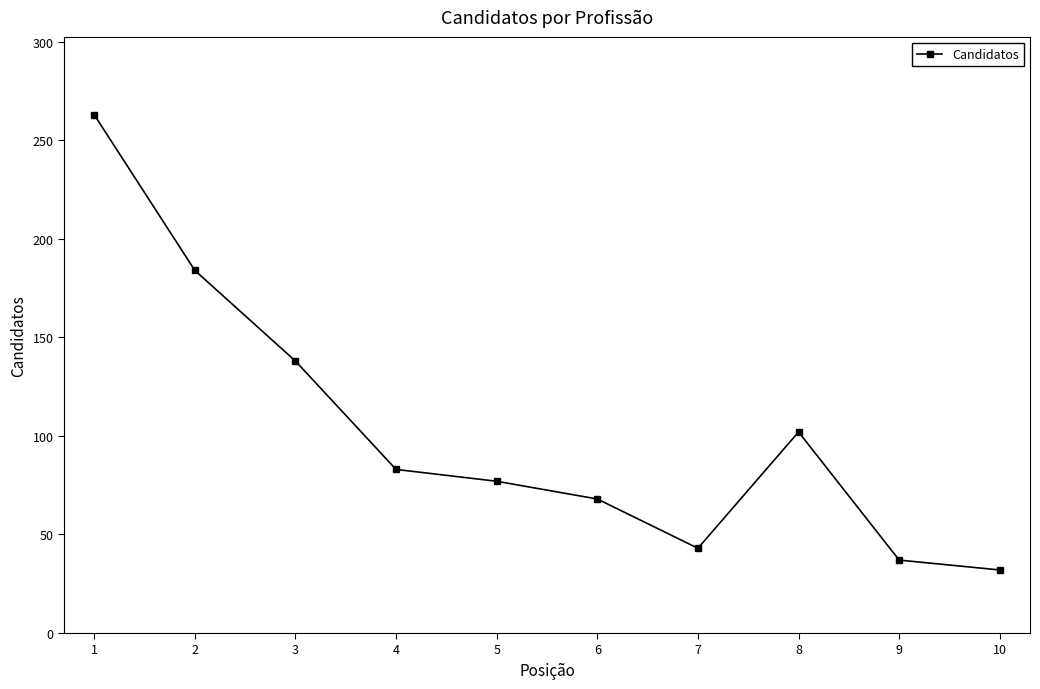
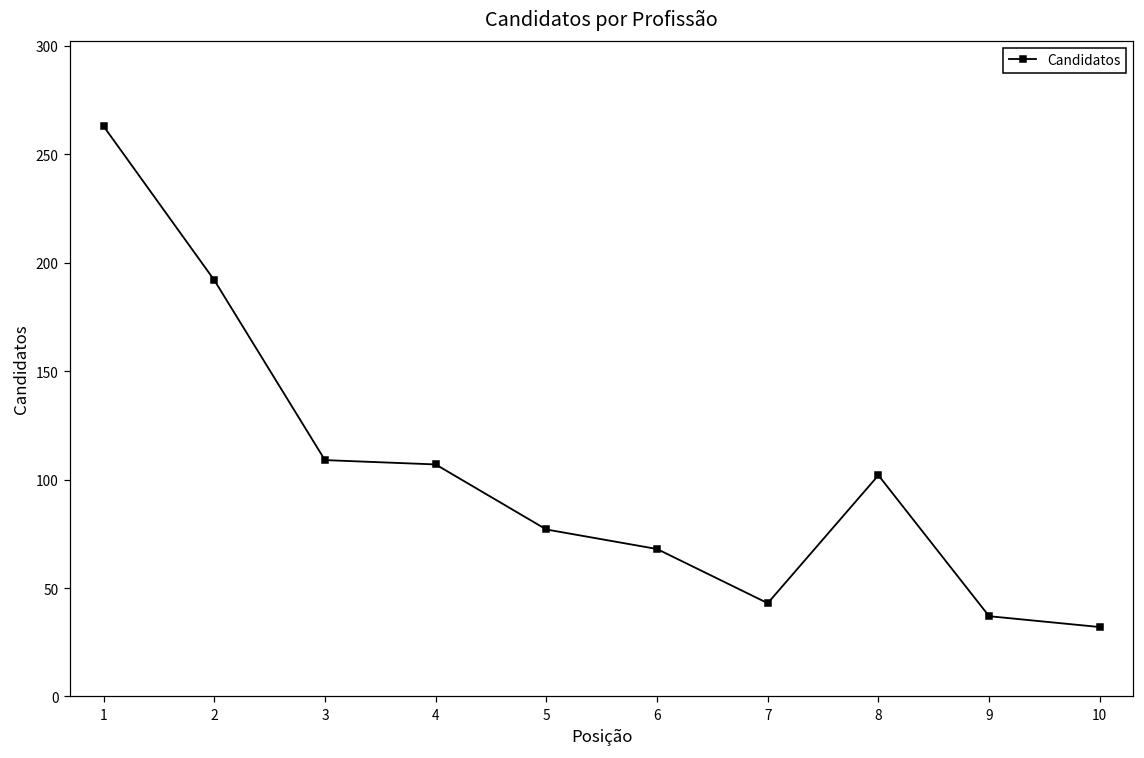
  {
    "1": 263,
-   "2": 184,
-   "3": 138,
-   "4": 83,
+   "2": 192,
+   "3": 109,
+   "4": 107,
    "5": 77,
    "6": 68,
    "7": 43,
    "8": 102,
    "9": 37,
    "10": 32
  }
